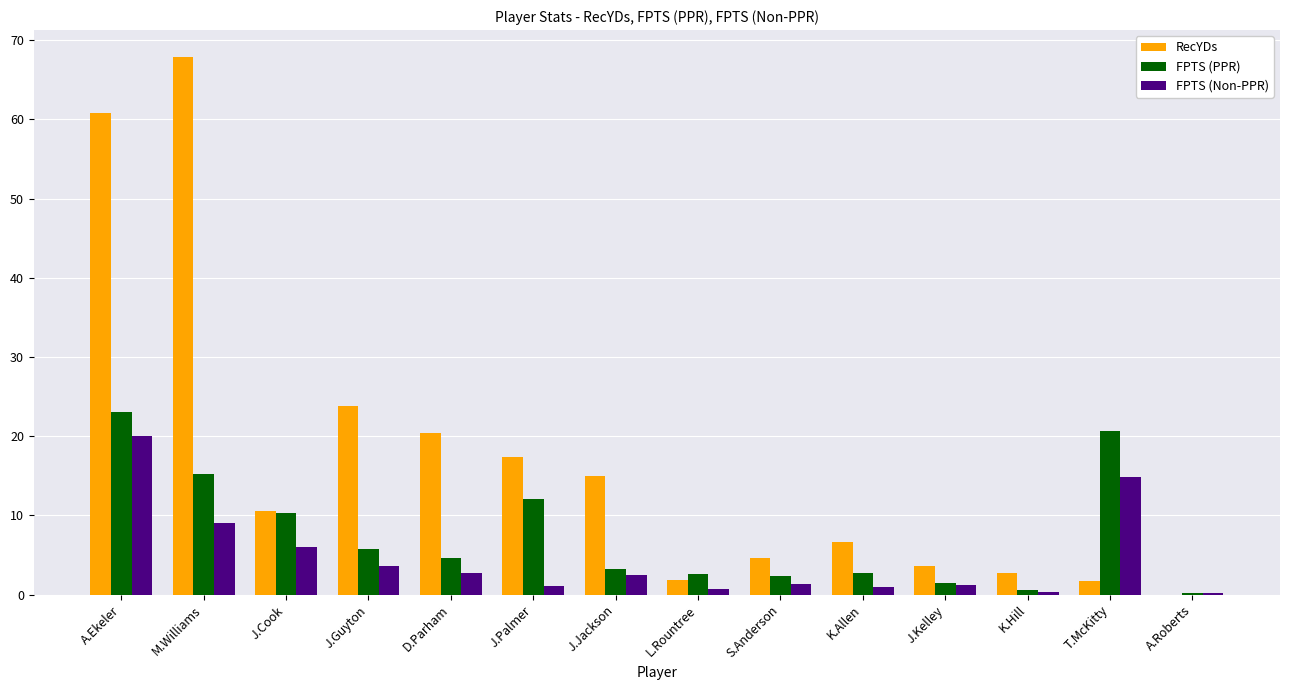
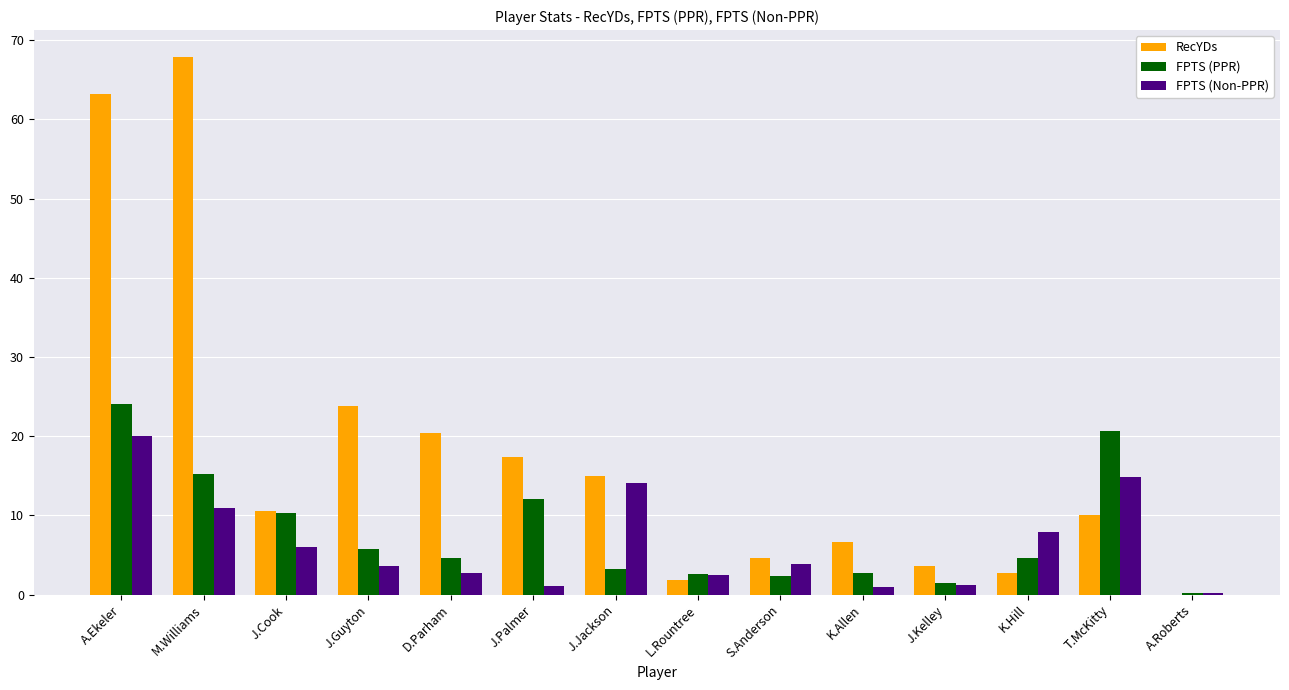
  {
    "RecYDs": {
-     "A.Ekeler": 61,
+     "A.Ekeler": 63,
      "M.Williams": 68,
      "J.Cook": 11,
      "J.Guyton": 24,
      "D.Parham": 20,
      "J.Palmer": 17,
      "J.Jackson": 15,
      "L.Rountree": 2,
      "S.Anderson": 5,
      "K.Allen": 7,
      "J.Kelley": 4,
      "K.Hill": 3,
-     "T.McKitty": 2,
+     "T.McKitty": 10,
      "A.Roberts": 0
    },
    "FPTS (PPR)": {
-     "A.Ekeler": 23,
+     "A.Ekeler": 24,
      "M.Williams": 15,
      "J.Cook": 10,
      "J.Guyton": 6,
      "D.Parham": 5,
      "J.Palmer": 12,
      "J.Jackson": 3,
      "L.Rountree": 3,
      "S.Anderson": 2,
      "K.Allen": 3,
      "J.Kelley": 2,
-     "K.Hill": 1,
+     "K.Hill": 5,
      "T.McKitty": 21
    },
    "FPTS (Non-PPR)": {
      "A.Ekeler": 20,
-     "M.Williams": 9,
+     "M.Williams": 11,
      "J.Cook": 6,
      "J.Guyton": 4,
      "D.Parham": 3,
      "J.Palmer": 1,
-     "J.Jackson": 2,
-     "L.Rountree": 1,
-     "S.Anderson": 1,
+     "J.Jackson": 14,
+     "L.Rountree": 2,
+     "S.Anderson": 4,
      "K.Allen": 1,
      "J.Kelley": 1,
-     "K.Hill": 0,
+     "K.Hill": 8,
      "T.McKitty": 15
    }
  }
